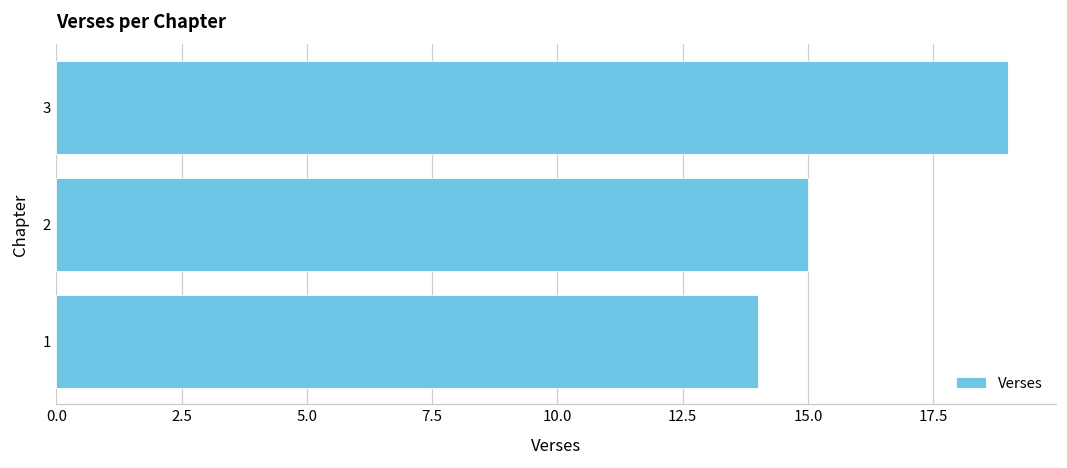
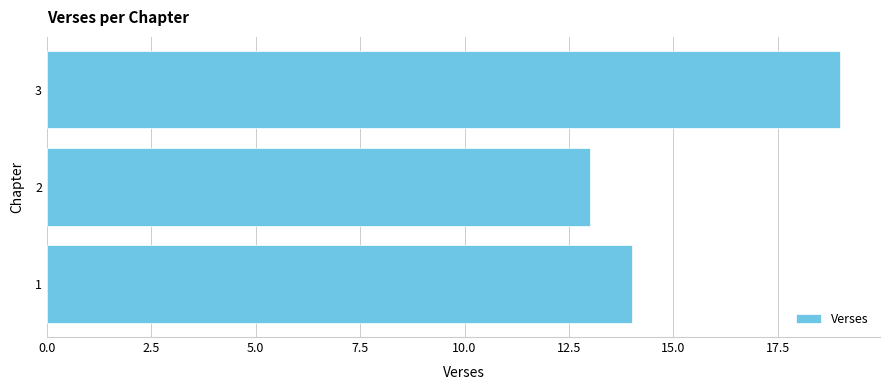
  {
    "3": 19,
-   "2": 15,
+   "2": 13,
    "1": 14
  }
